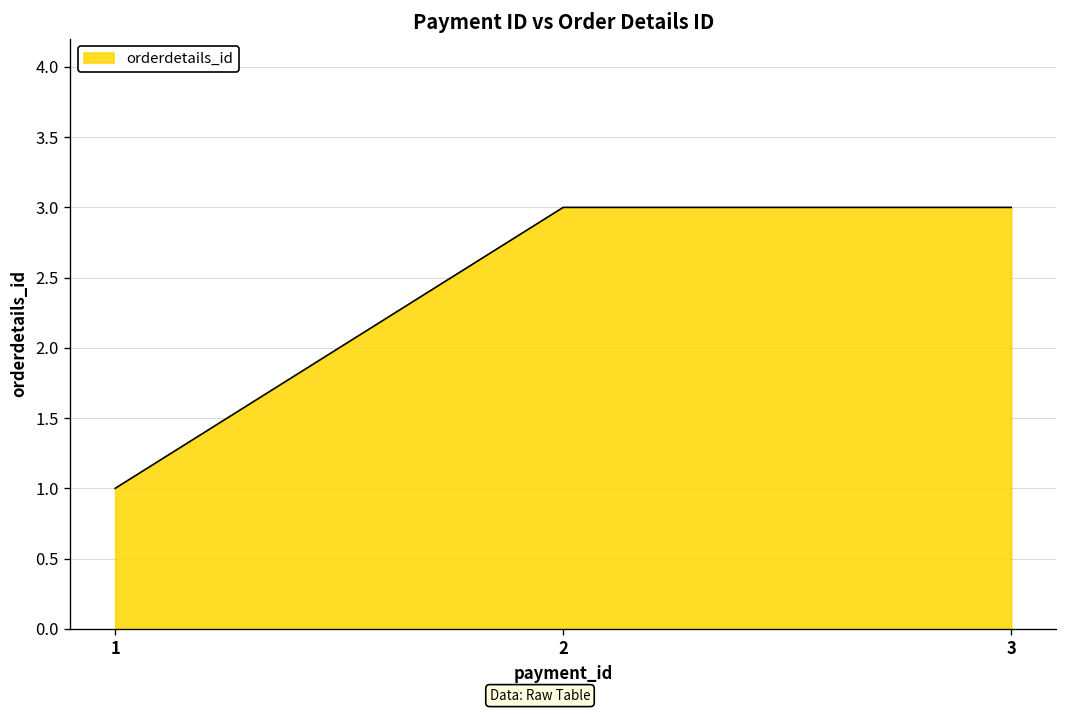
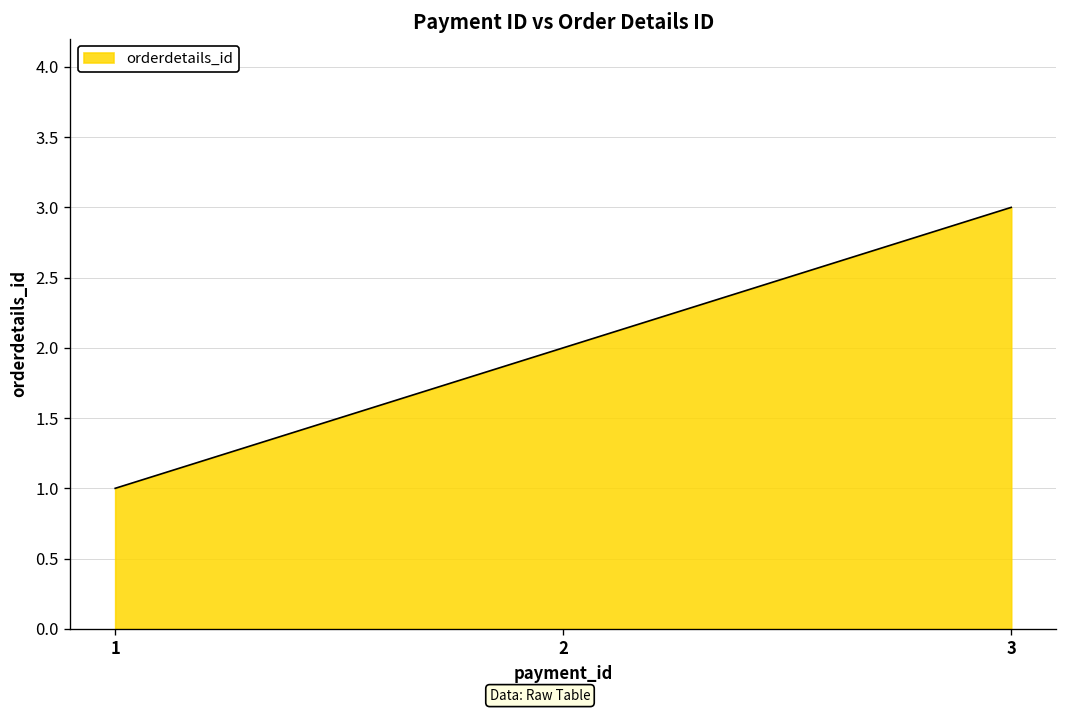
  {
    "1": 1,
-   "2": 3,
+   "2": 2,
    "3": 3
  }
